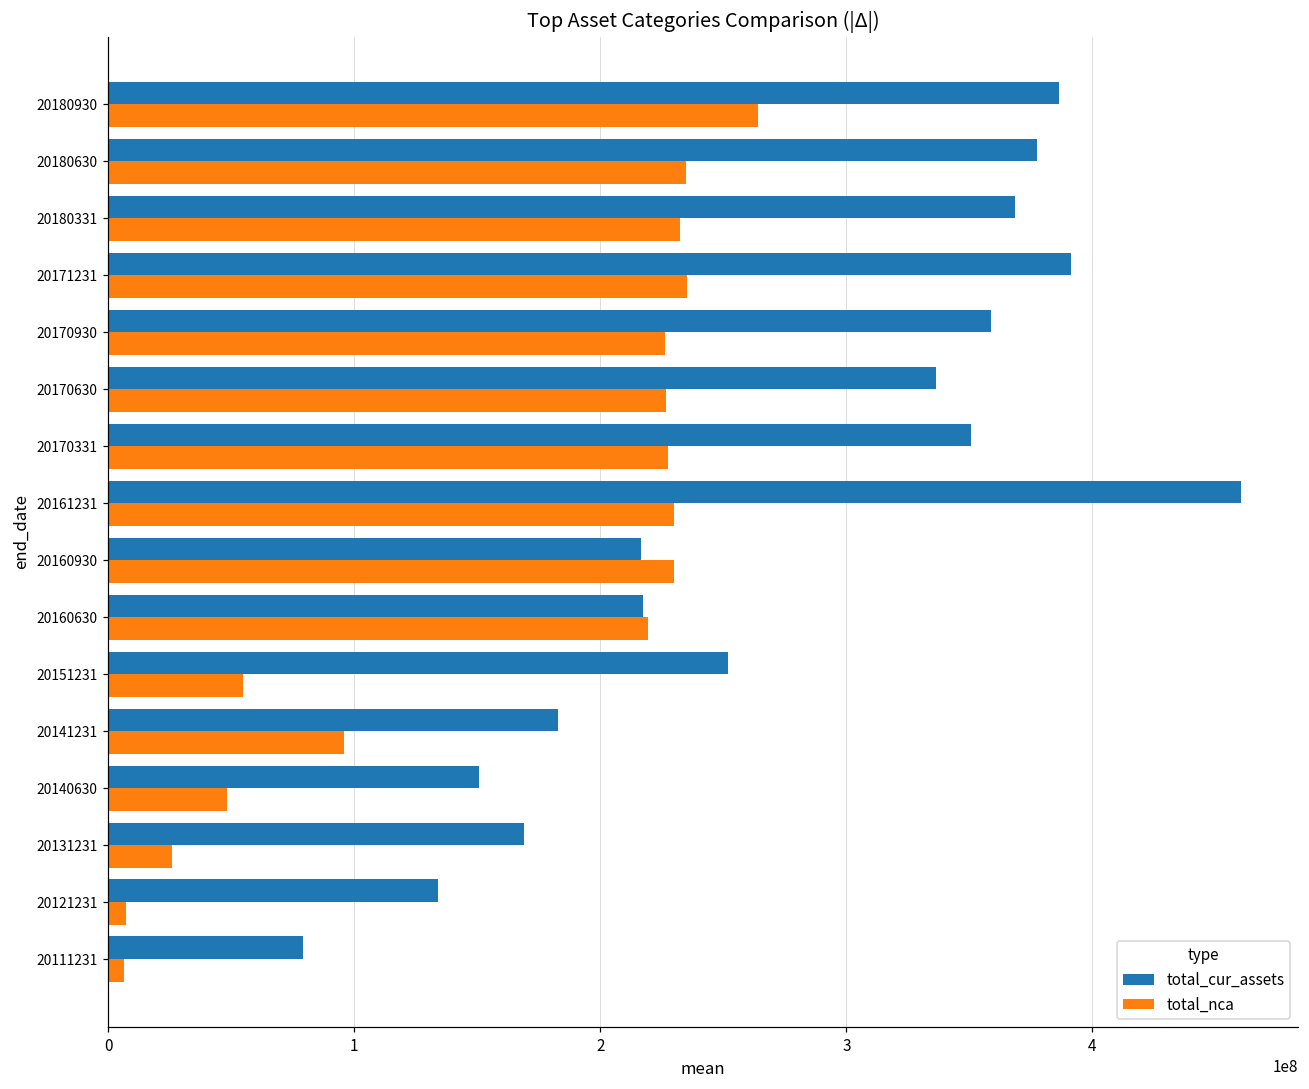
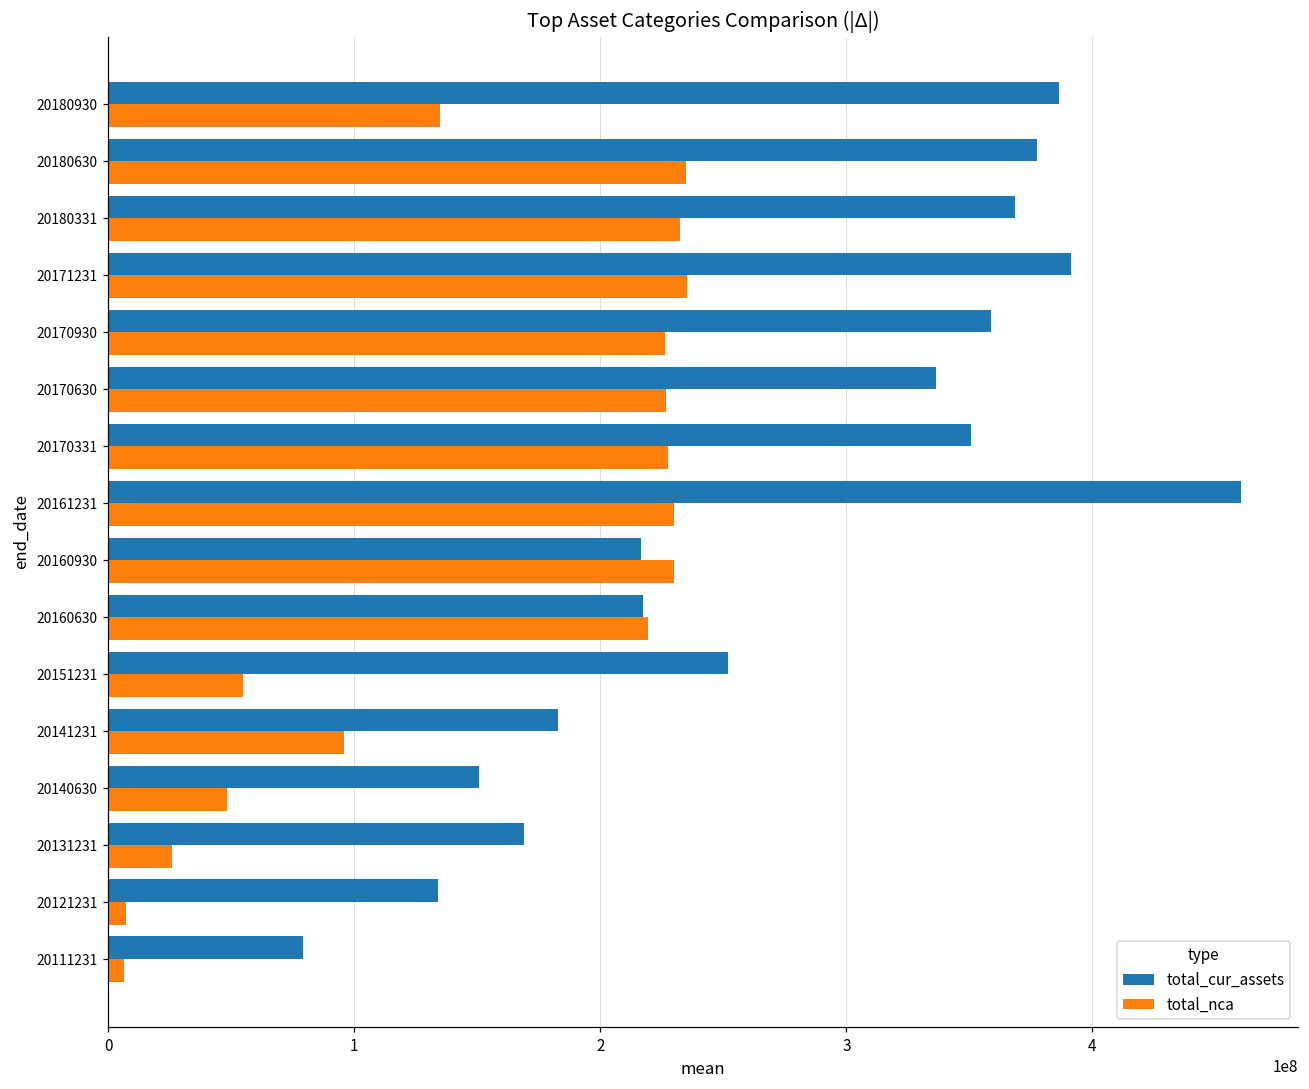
  {
    "total_cur_assets": {
      "20180930": 386000000,
      "20180630": 378000000,
      "20180331": 369000000,
      "20171231": 391000000,
      "20170930": 359000000,
      "20170630": 336000000,
      "20170331": 351000000,
      "20161231": 461000000,
      "20160930": 217000000,
      "20160630": 217000000,
      "20151231": 252000000,
      "20141231": 183000000,
      "20140630": 151000000,
      "20131231": 169000000,
      "20121231": 134000000,
      "20111231": 79000000
    },
    "total_nca": {
-     "20180930": 264000000,
+     "20180930": 135000000,
      "20180630": 235000000,
      "20180331": 232000000,
      "20171231": 235000000,
      "20170930": 226000000,
      "20170630": 227000000,
      "20170331": 228000000,
      "20161231": 230000000,
      "20160930": 230000000,
      "20160630": 220000000,
      "20151231": 55000000,
      "20141231": 96000000,
      "20140630": 48000000,
      "20131231": 26000000,
      "20121231": 7000000,
      "20111231": 6000000
    }
  }
